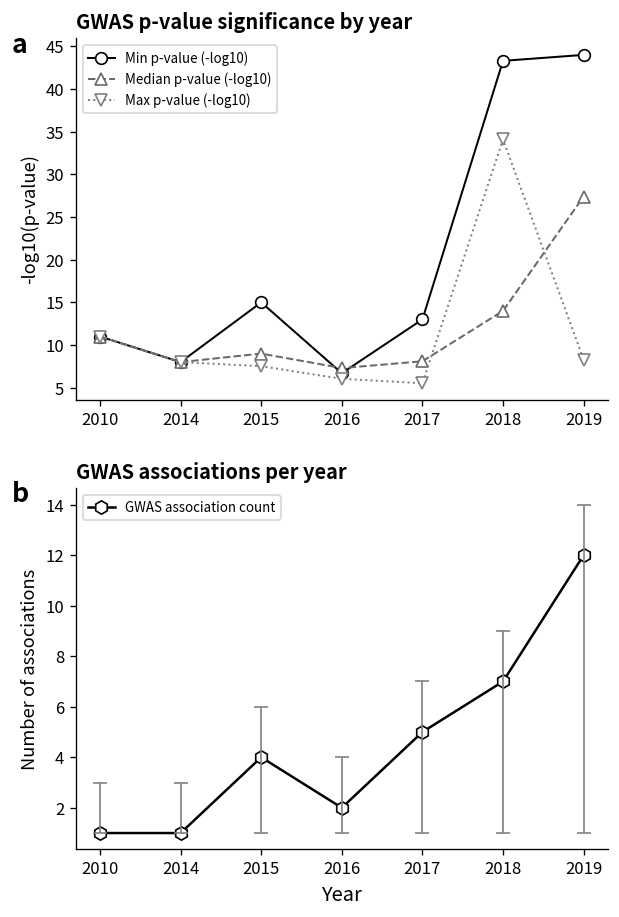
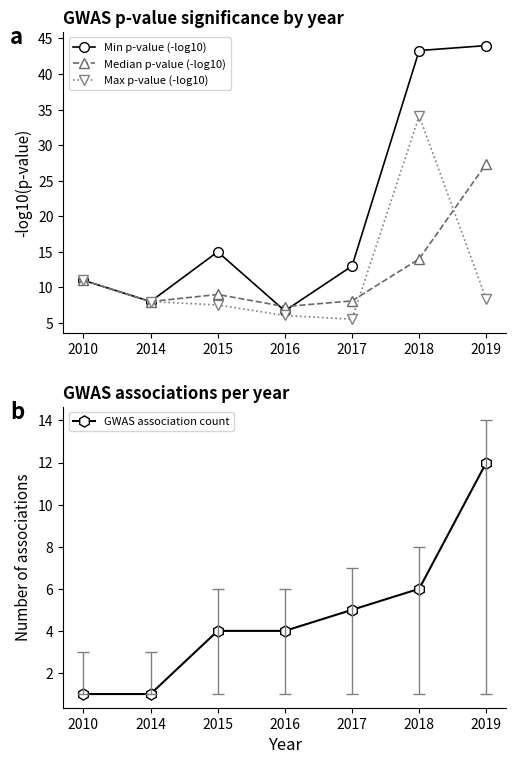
  {
    "GWAS p-value significance by year": {
      "Min p-value (-log10)": {
        "2015": 15,
        "2016": 7,
        "2017": 13,
        "2018": 43,
        "2019": 44
      }
    },
    "GWAS associations per year": {
      "GWAS association count": {
        "2015": 4,
-       "2016": 2,
+       "2016": 4,
        "2017": 5,
-       "2018": 7,
+       "2018": 6,
        "2019": 12
      }
    }
  }
